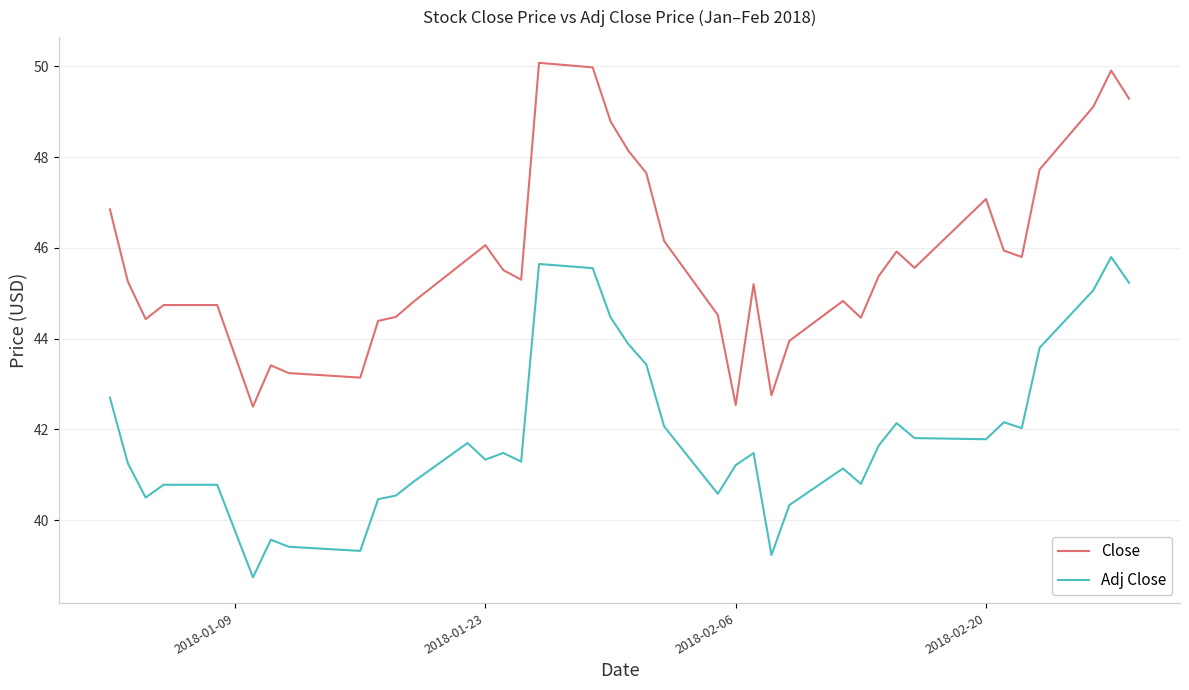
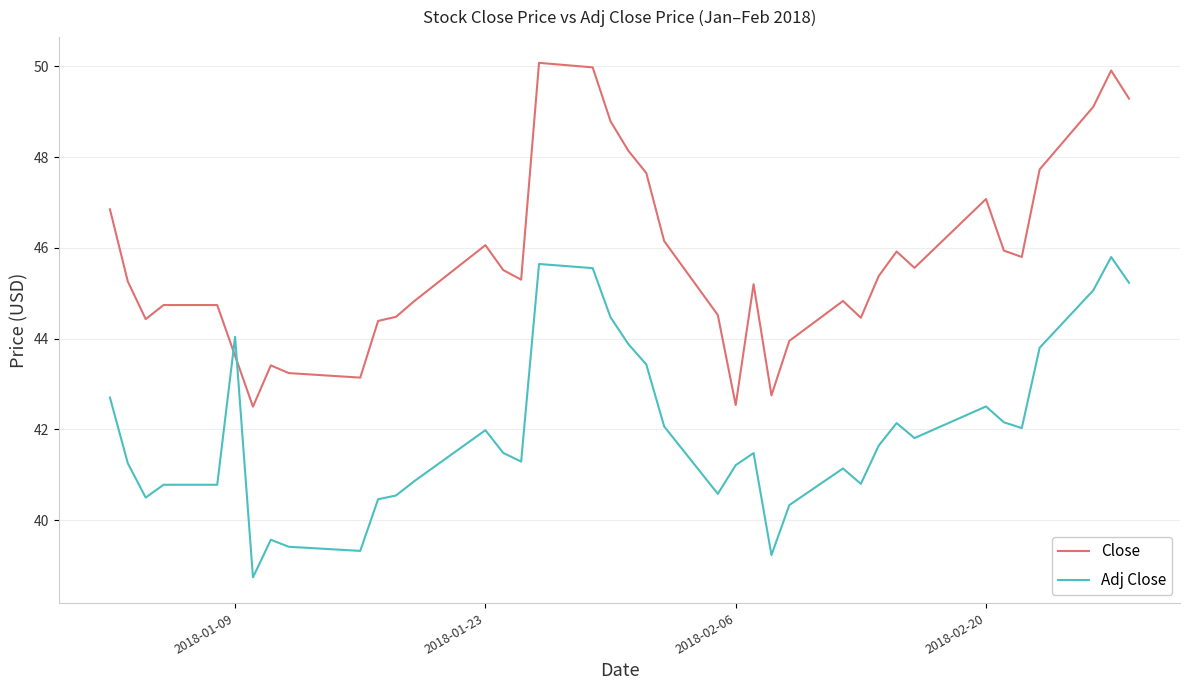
  {
    "Close": {
      "2018-01-09": 43.6,
      "2018-01-23": 46.1,
      "2018-02-06": 42.5,
      "2018-02-20": 47.1
    },
    "Adj Close": {
-     "2018-01-09": 39.8,
-     "2018-01-23": 41.3,
+     "2018-01-09": 44.0,
+     "2018-01-23": 42.0,
      "2018-02-06": 41.2,
-     "2018-02-20": 41.8
+     "2018-02-20": 42.5
    }
  }
